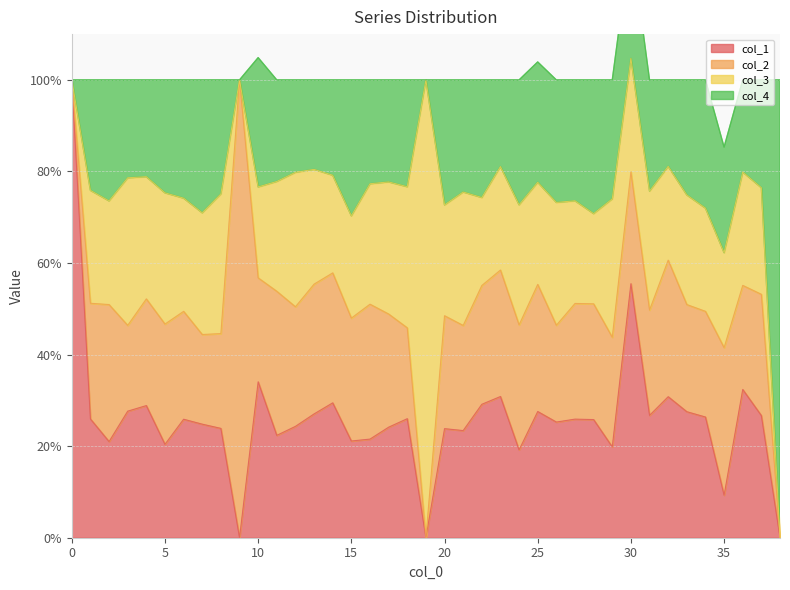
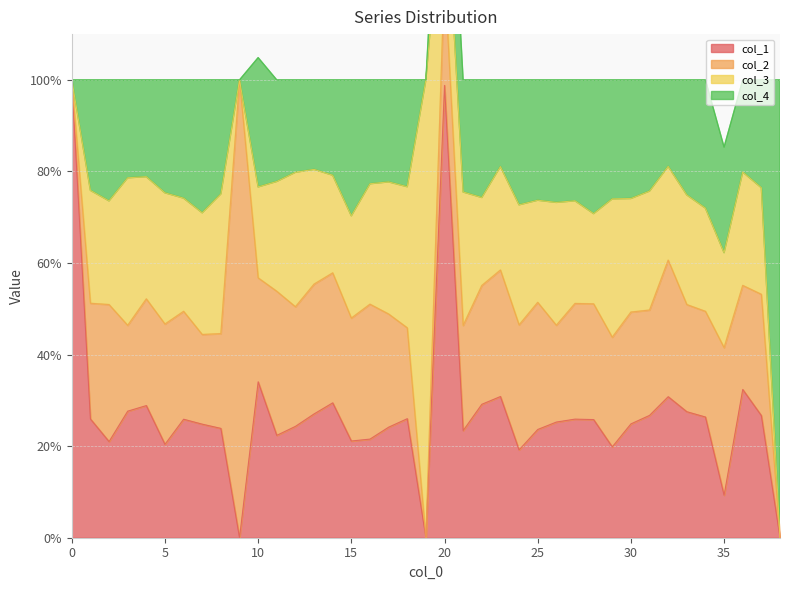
  {
    "col_1": {
      "5": "20%",
      "10": "34%",
      "15": "21%",
-     "20": "24%",
-     "25": "28%",
-     "30": "55%",
+     "20": "99%",
+     "25": "24%",
+     "30": "25%",
      "35": "9%"
    },
    "col_4": {
      "5": "25%",
      "10": "28%",
      "15": "30%",
      "25": "26%",
      "35": "23%"
    }
  }
